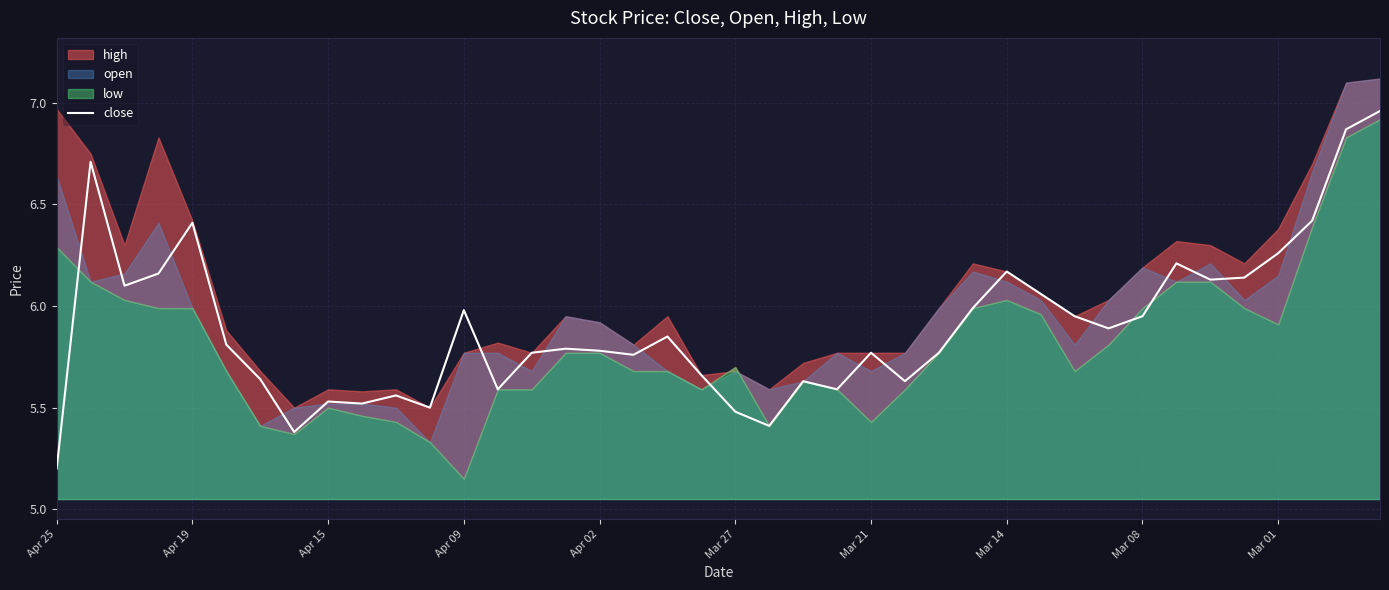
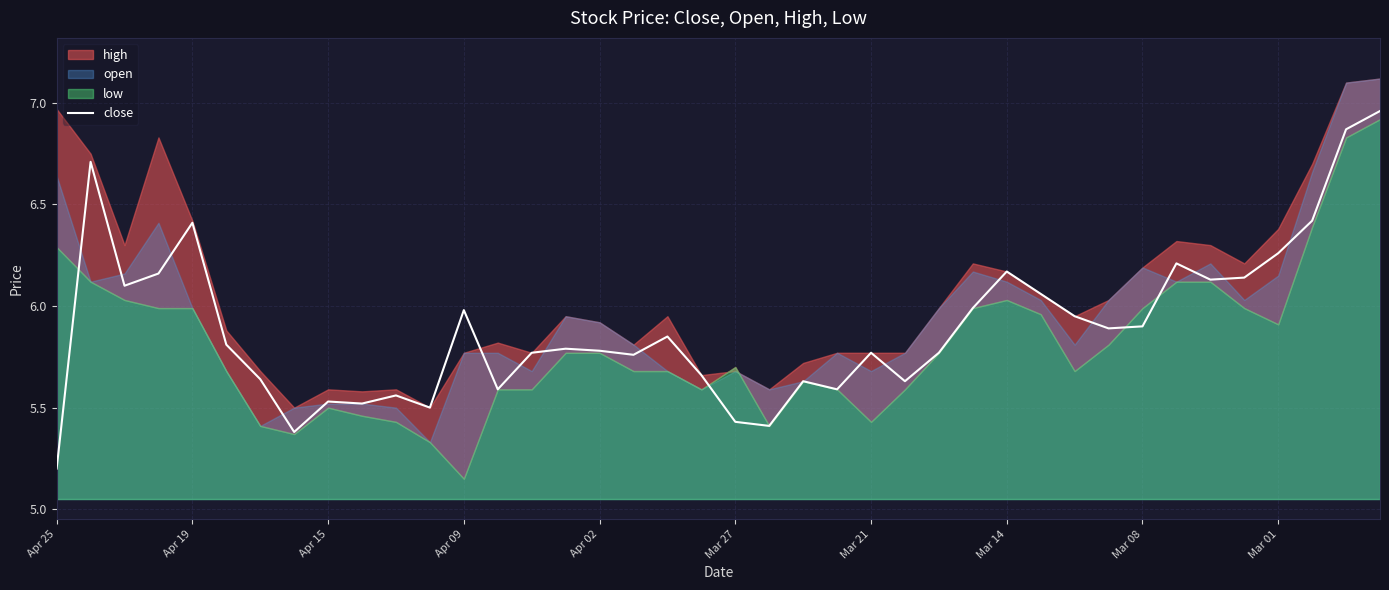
  {
    "close": {
      "Apr 25": 5.20,
      "Apr 09": 5.98,
-     "Mar 27": 5.48,
-     "Mar 08": 5.95,
+     "Mar 27": 5.43,
+     "Mar 08": 5.90,
      "Mar 01": 6.26
    },
    "open": {
      "Apr 25": 6.64,
      "Mar 27": 5.68,
      "Mar 21": 5.68,
      "Mar 14": 6.12,
      "Mar 01": 6.15
    },
    "low": {
      "Apr 25": 6.29,
      "Apr 15": 5.50,
      "Apr 09": 5.15,
      "Mar 21": 5.43,
      "Mar 14": 6.03,
      "Mar 08": 5.99,
      "Mar 01": 5.91
    }
  }
